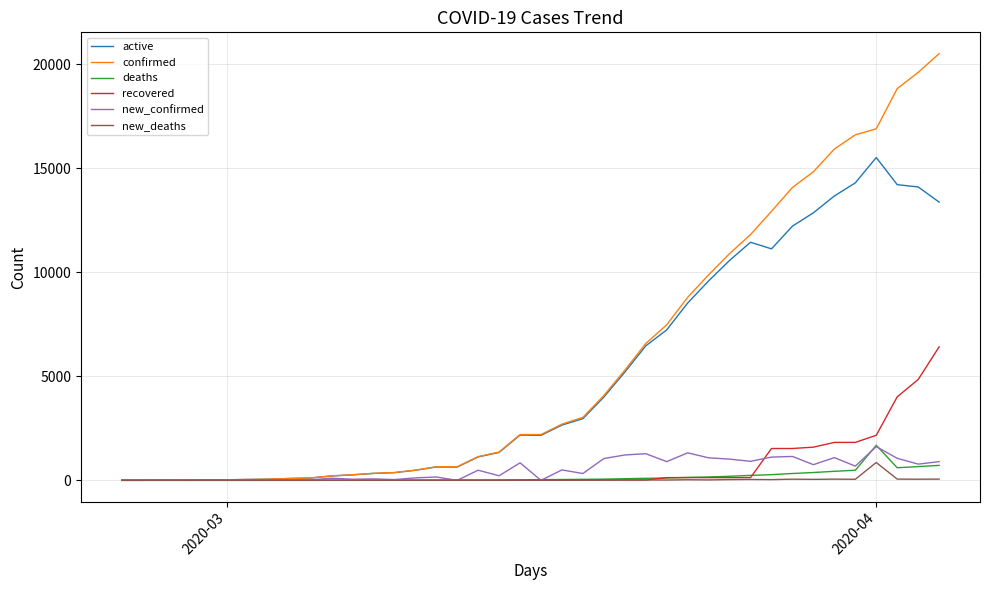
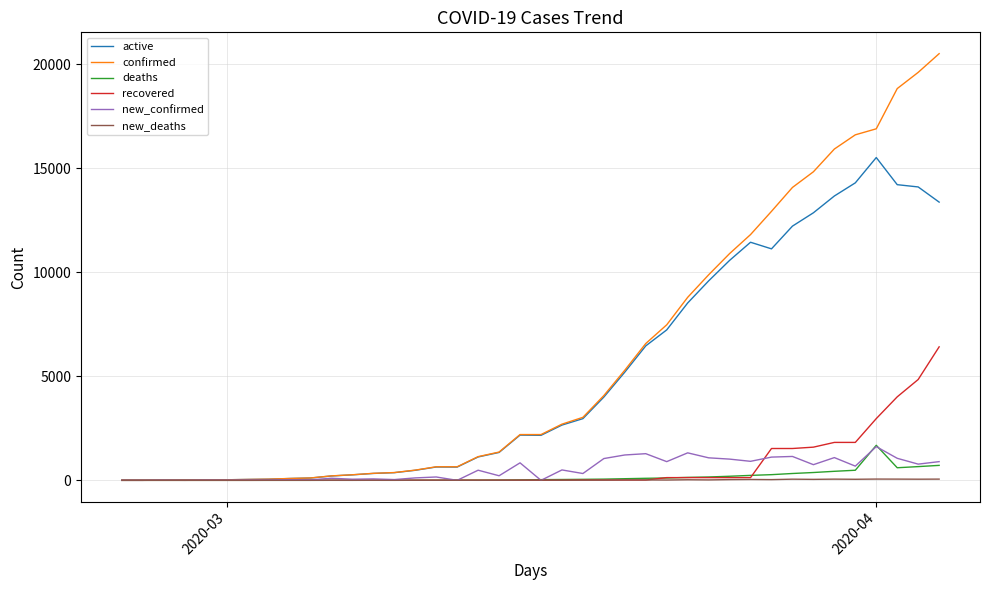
  {
    "active": {
      "2020-04": 15500
    },
    "confirmed": {
      "2020-04": 16900
    },
    "recovered": {
-     "2020-04": 2200
+     "2020-04": 3000
    },
    "new_deaths": {
-     "2020-04": 900
+     "2020-04": 100
    }
  }
